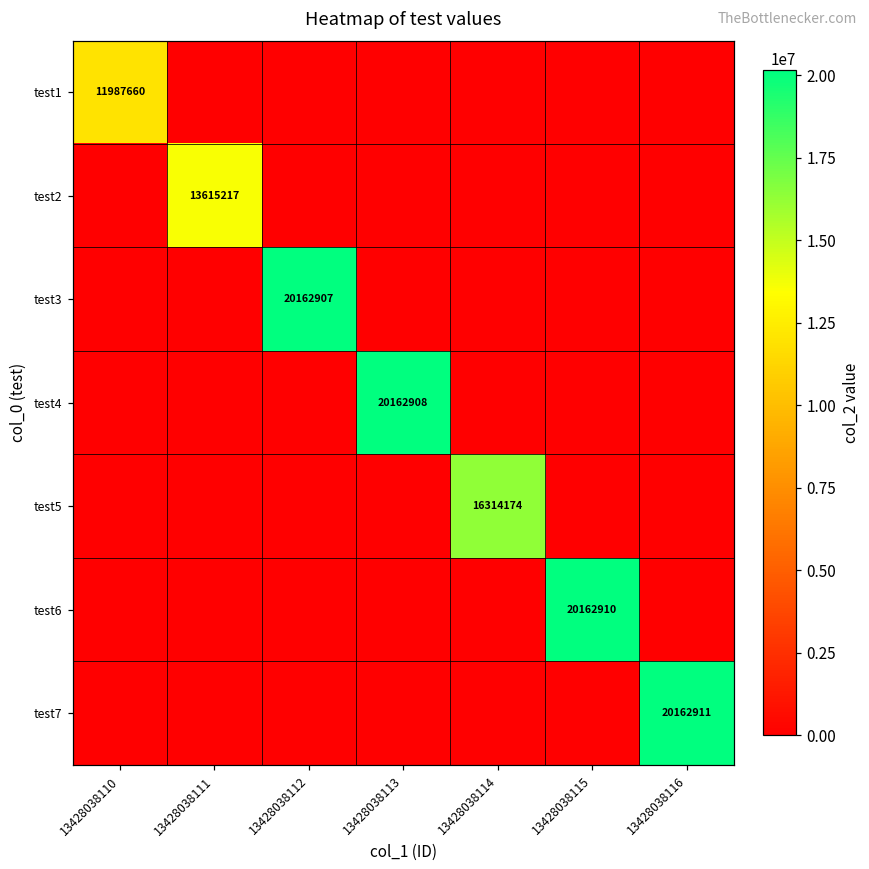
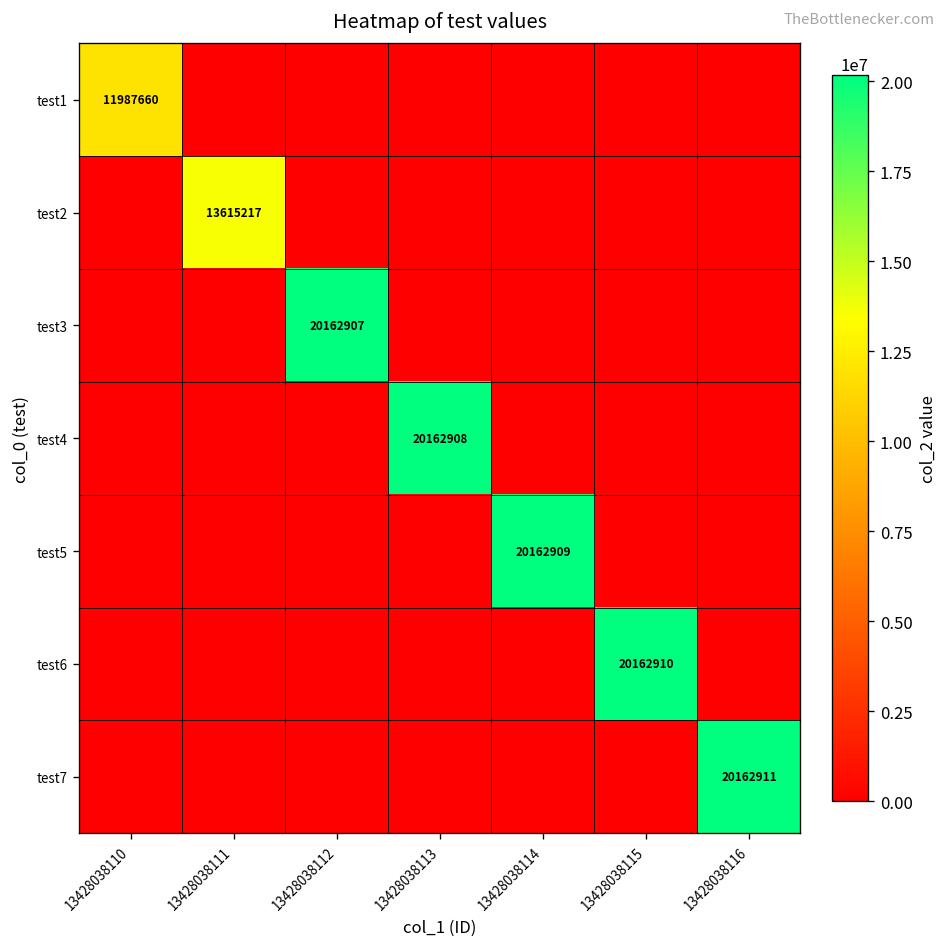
  {
    "test1": {
      "13428038110": 11987660
    },
    "test2": {
      "13428038111": 13615217
    },
    "test3": {
      "13428038112": 20162907
    },
    "test4": {
      "13428038113": 20162908
    },
    "test5": {
-     "13428038114": 16314174
+     "13428038114": 20162909
    },
    "test6": {
      "13428038115": 20162910
    },
    "test7": {
      "13428038116": 20162911
    }
  }
